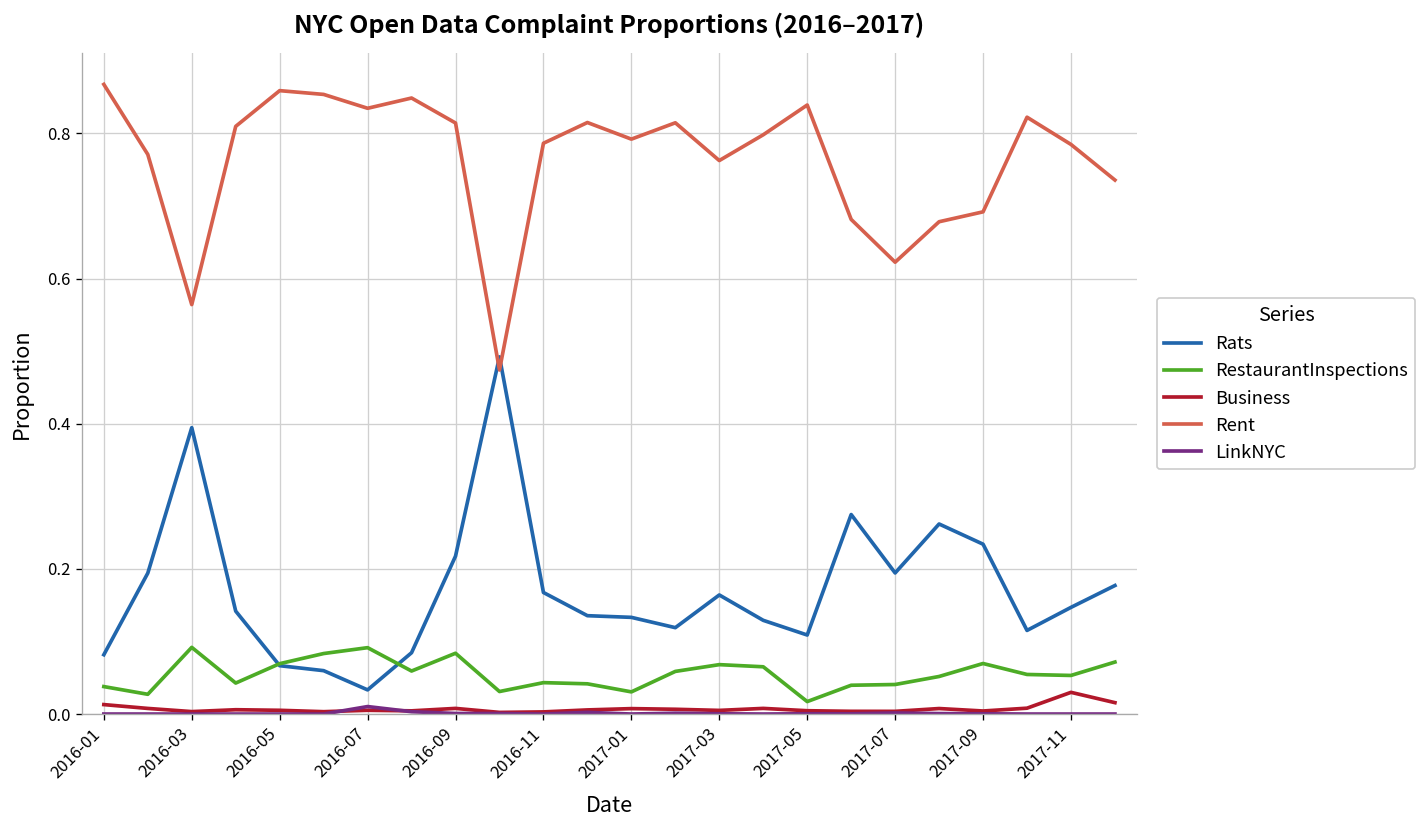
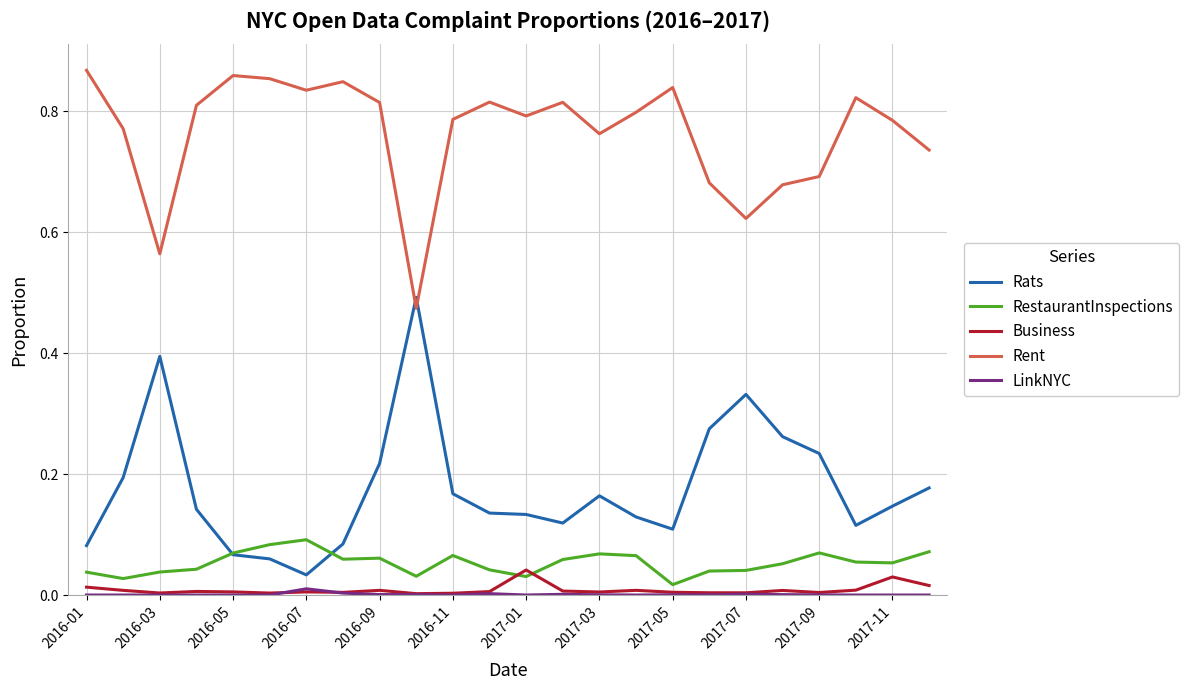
  {
    "Rats": {
      "2016-01": 0.08,
      "2016-03": 0.39,
      "2016-07": 0.03,
      "2016-09": 0.22,
      "2016-11": 0.17,
      "2017-01": 0.13,
      "2017-03": 0.16,
      "2017-05": 0.11,
-     "2017-07": 0.19,
+     "2017-07": 0.33,
      "2017-09": 0.23,
      "2017-11": 0.15
    },
    "RestaurantInspections": {
      "2016-01": 0.04,
-     "2016-03": 0.09,
+     "2016-03": 0.04,
      "2016-07": 0.09,
-     "2016-09": 0.08,
-     "2016-11": 0.04,
+     "2016-09": 0.06,
+     "2016-11": 0.07,
      "2017-01": 0.03,
      "2017-03": 0.07,
      "2017-05": 0.02,
      "2017-07": 0.04,
      "2017-09": 0.07,
      "2017-11": 0.05
    },
    "Business": {
      "2016-01": 0.01,
      "2016-05": 0.01,
      "2016-07": 0.01,
      "2016-09": 0.01,
-     "2017-01": 0.01,
+     "2017-01": 0.04,
      "2017-03": 0.01,
      "2017-11": 0.03
    },
    "Rent": {
      "2016-01": 0.87,
      "2016-03": 0.56,
      "2016-05": 0.86,
      "2016-07": 0.83,
      "2016-09": 0.81,
      "2016-11": 0.79,
      "2017-01": 0.79,
      "2017-03": 0.76,
      "2017-05": 0.84,
      "2017-07": 0.62,
      "2017-09": 0.69,
      "2017-11": 0.78
    },
    "LinkNYC": {
      "2016-01": 0.00,
      "2016-05": 0.00,
      "2016-07": 0.01,
      "2016-09": 0.00,
      "2017-01": 0.00,
      "2017-03": 0.00,
      "2017-11": 0.00
    }
  }
